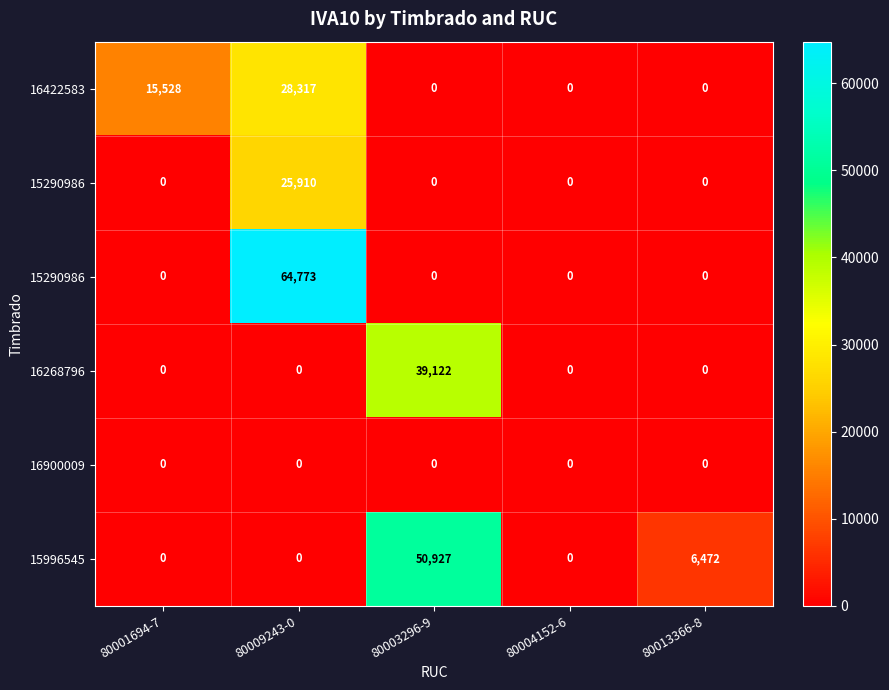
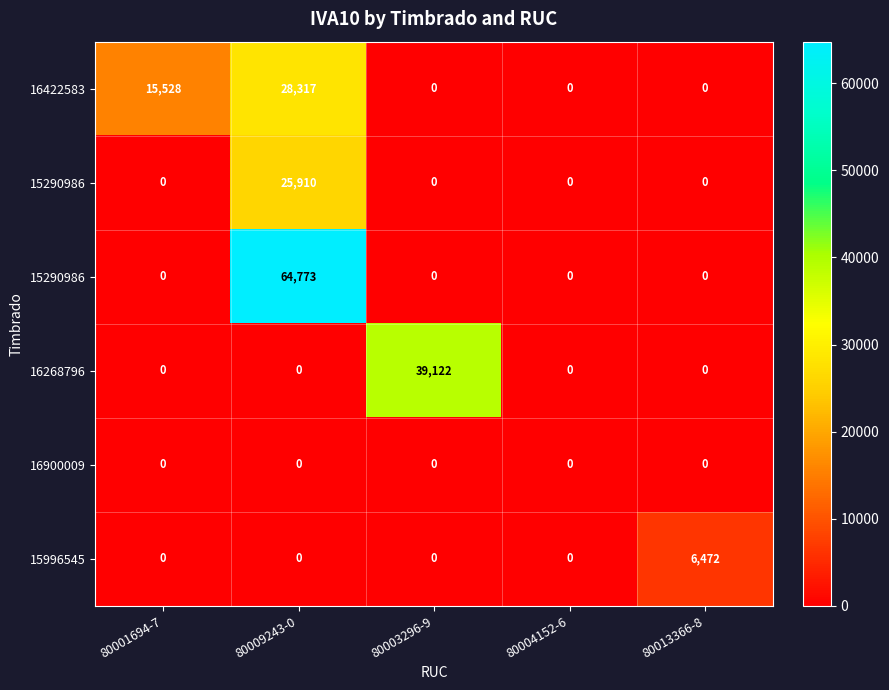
  {
    "16422583": {
      "80001694-7": "15,528",
      "80009243-0": "28,317",
      "80003296-9": "0",
      "80004152-6": "0",
      "80013366-8": "0"
    },
    "16268796": {
      "80001694-7": "0",
      "80009243-0": "0",
      "80003296-9": "39,122",
      "80004152-6": "0",
      "80013366-8": "0"
    },
    "16900009": {
      "80001694-7": "0",
      "80009243-0": "0",
      "80003296-9": "0",
      "80004152-6": "0",
      "80013366-8": "0"
    },
    "15996545": {
      "80001694-7": "0",
      "80009243-0": "0",
-     "80003296-9": "50,927",
+     "80003296-9": "0",
      "80004152-6": "0",
      "80013366-8": "6,472"
    }
  }
